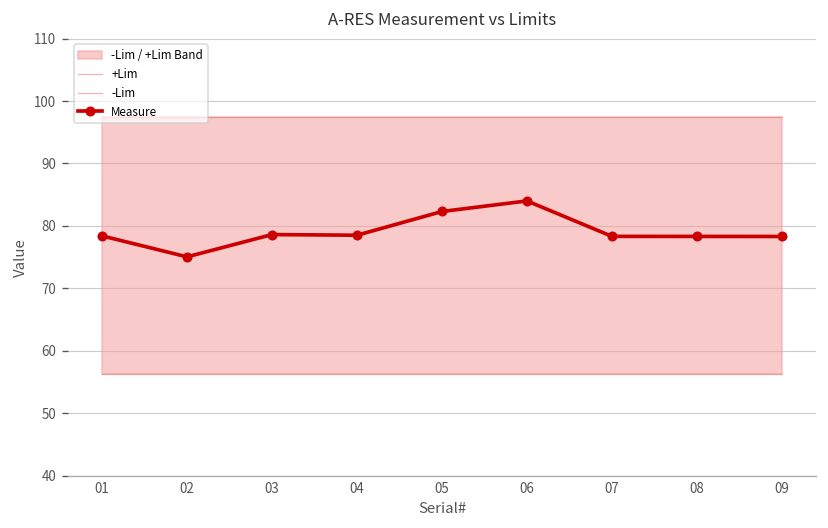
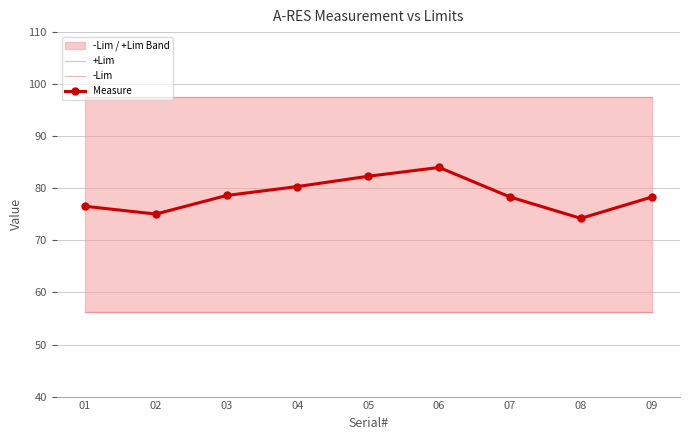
  {
    "Measure": {
-     "01": 78,
+     "01": 77,
      "02": 75,
      "03": 79,
-     "04": 79,
+     "04": 80,
      "05": 82,
      "06": 84,
      "07": 78,
-     "08": 78,
+     "08": 74,
      "09": 78
    }
  }
